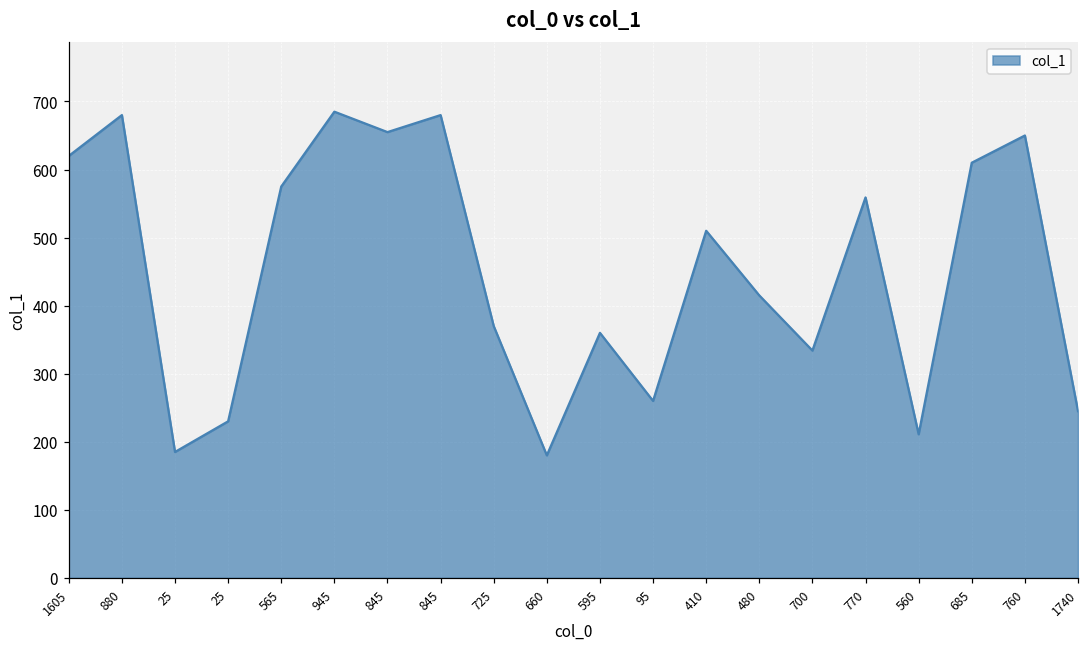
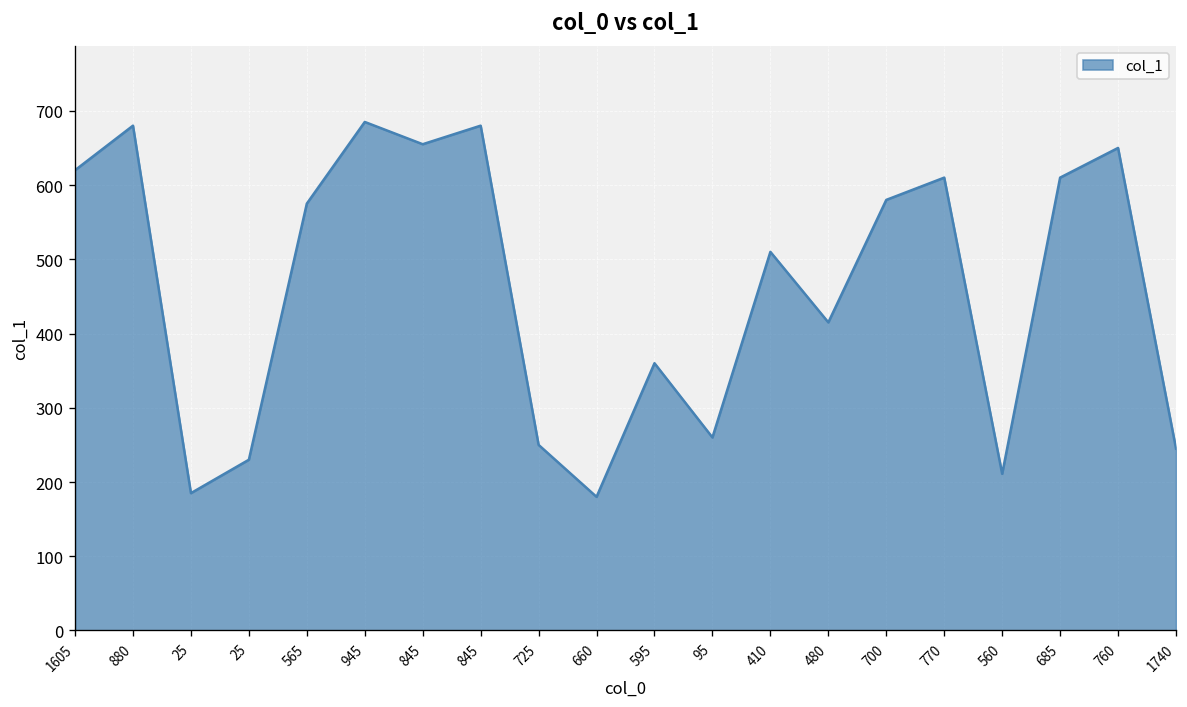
  {
    "1605": 620,
    "880": 680,
    "565": 580,
    "945": 690,
-   "725": 370,
+   "725": 250,
    "660": 180,
    "595": 360,
    "95": 260,
    "410": 510,
    "480": 420,
-   "700": 330,
-   "770": 560,
+   "700": 580,
+   "770": 610,
    "560": 210,
    "685": 610,
    "760": 650,
    "1740": 250
  }
